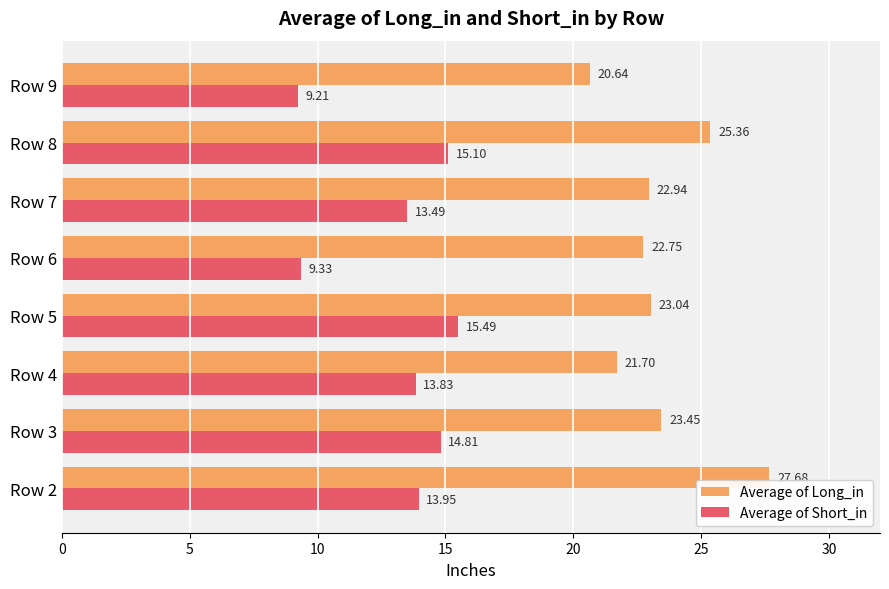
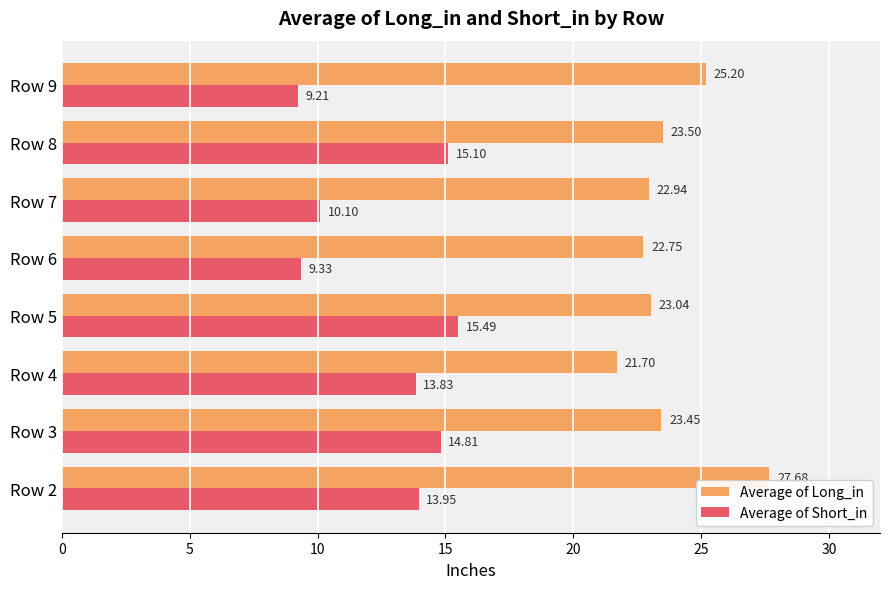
  {
    "Average of Long_in": {
-     "Row 9": 20.64,
-     "Row 8": 25.36,
+     "Row 9": 25.20,
+     "Row 8": 23.50,
      "Row 7": 22.94,
      "Row 6": 22.75,
      "Row 5": 23.04,
      "Row 4": 21.70,
      "Row 3": 23.45
    },
    "Average of Short_in": {
      "Row 9": 9.21,
      "Row 8": 15.10,
-     "Row 7": 13.49,
+     "Row 7": 10.10,
      "Row 6": 9.33,
      "Row 5": 15.49,
      "Row 4": 13.83,
      "Row 3": 14.81,
      "Row 2": 13.95
    }
  }
